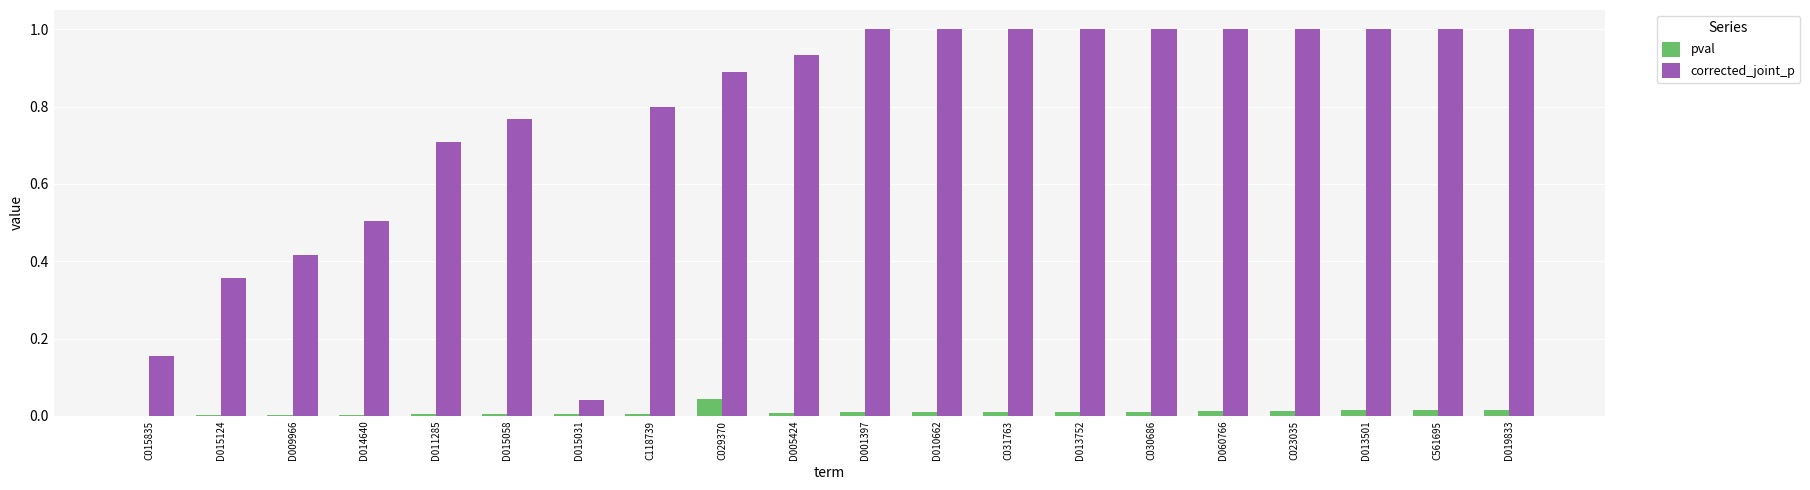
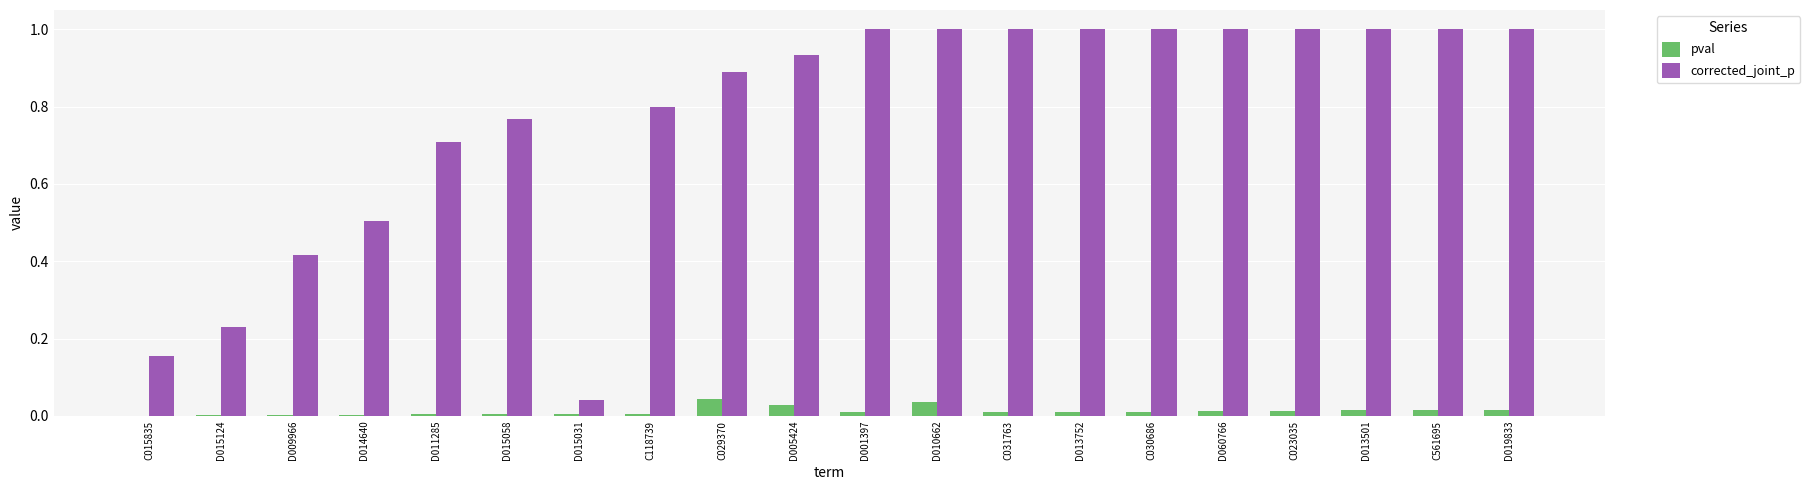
  {
    "pval": {
      "C029370": 0.04,
-     "D005424": 0.01,
+     "D005424": 0.03,
      "D001397": 0.01,
-     "D010662": 0.01,
+     "D010662": 0.04,
      "C031763": 0.01,
      "D013752": 0.01,
      "C030686": 0.01,
      "D060766": 0.01,
      "C023035": 0.01,
      "D013501": 0.02,
      "C561695": 0.02,
      "D019833": 0.02
    },
    "corrected_joint_p": {
      "C015835": 0.16,
-     "D015124": 0.36,
+     "D015124": 0.23,
      "D009966": 0.42,
      "D014640": 0.50,
      "D011285": 0.71,
      "D015058": 0.77,
      "D015031": 0.04,
      "C118739": 0.80,
      "C029370": 0.89,
      "D005424": 0.93,
      "D001397": 1.00,
      "D010662": 1.00,
      "C031763": 1.00,
      "D013752": 1.00,
      "C030686": 1.00,
      "D060766": 1.00,
      "C023035": 1.00,
      "D013501": 1.00,
      "C561695": 1.00,
      "D019833": 1.00
    }
  }
